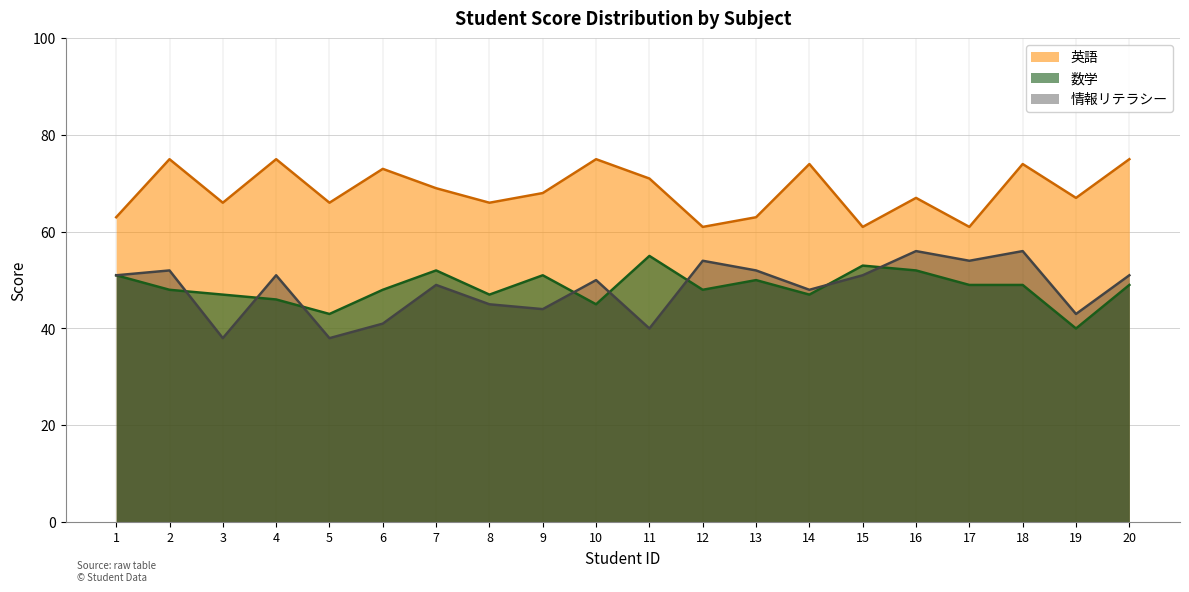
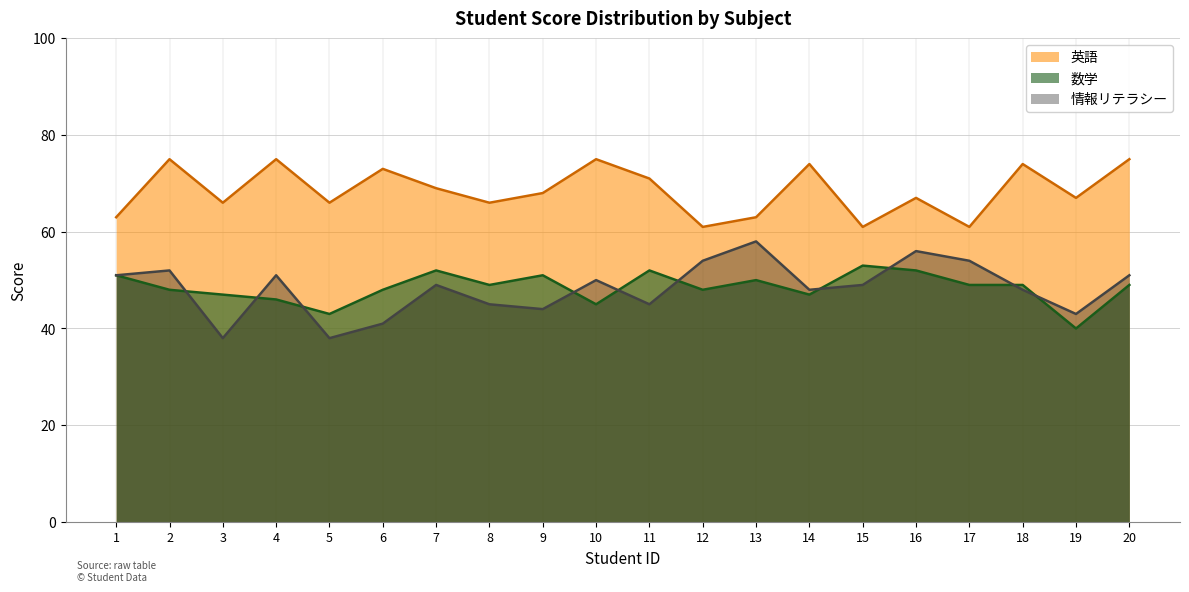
  {
    "英語": {
      "1": 63,
      "2": 75,
      "3": 66,
      "4": 75,
      "5": 66,
      "6": 73,
      "7": 69,
      "8": 66,
      "9": 68,
      "10": 75,
      "11": 71,
      "12": 61,
      "13": 63,
      "14": 74,
      "15": 61,
      "16": 67,
      "17": 61,
      "18": 74,
      "19": 67,
      "20": 75
    },
    "数学": {
      "2": 48,
      "3": 47,
      "4": 46,
      "5": 43,
      "6": 48,
      "7": 52,
-     "8": 47,
+     "8": 49,
      "9": 51,
      "10": 45,
-     "11": 55,
+     "11": 52,
      "12": 48,
      "13": 50,
      "14": 47,
      "15": 53,
      "16": 52,
      "17": 49,
      "18": 49,
      "19": 40,
      "20": 49
    },
    "情報リテラシー": {
      "2": 52,
      "3": 38,
      "4": 51,
      "5": 38,
      "6": 41,
      "7": 49,
      "8": 45,
      "9": 44,
      "10": 50,
-     "11": 40,
+     "11": 45,
      "12": 54,
-     "13": 52,
+     "13": 58,
      "14": 48,
-     "15": 51,
+     "15": 49,
      "16": 56,
      "17": 54,
-     "18": 56,
+     "18": 48,
      "19": 43,
      "20": 51
    }
  }
